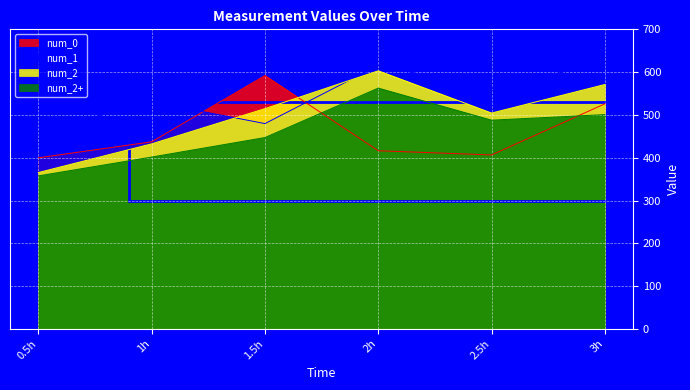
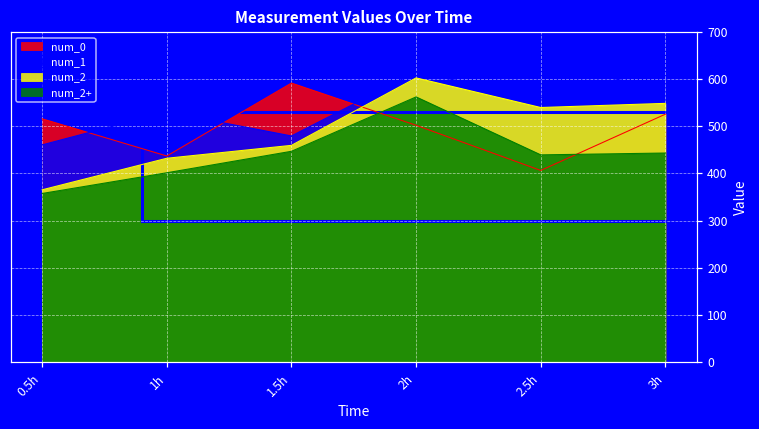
  {
    "num_0": {
-     "0.5h": 400,
+     "0.5h": 520,
      "1.5h": 590,
-     "2h": 420,
+     "2h": 500,
      "2.5h": 410,
      "3h": 530
    },
    "num_1": {
      "0.5h": 460,
      "1h": 530,
      "1.5h": 480,
      "2h": 620,
      "2.5h": 560,
      "3h": 620
    },
    "num_2": {
      "0.5h": 370,
-     "1.5h": 510,
+     "1.5h": 460,
      "2h": 600,
-     "2.5h": 500,
-     "3h": 570
+     "2.5h": 540,
+     "3h": 550
    },
    "num_2+": {
      "0.5h": 360,
      "1h": 400,
      "1.5h": 450,
      "2h": 560,
-     "2.5h": 490,
-     "3h": 500
+     "2.5h": 440,
+     "3h": 440
    }
  }
